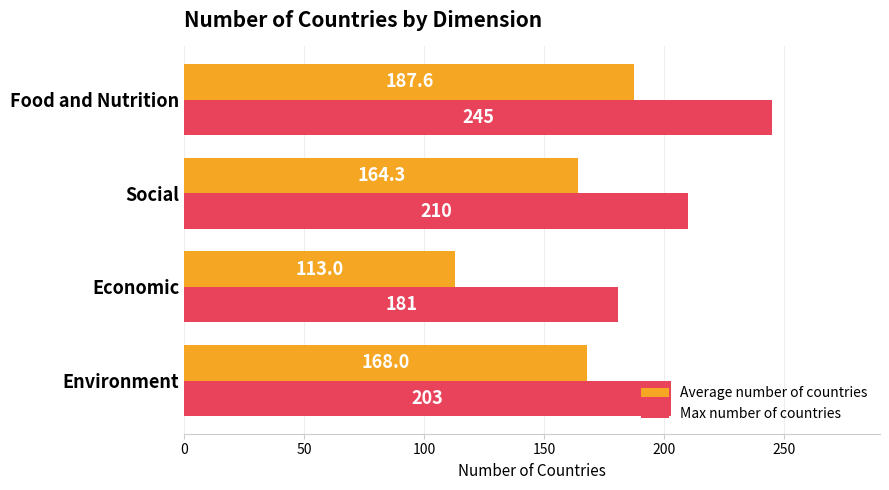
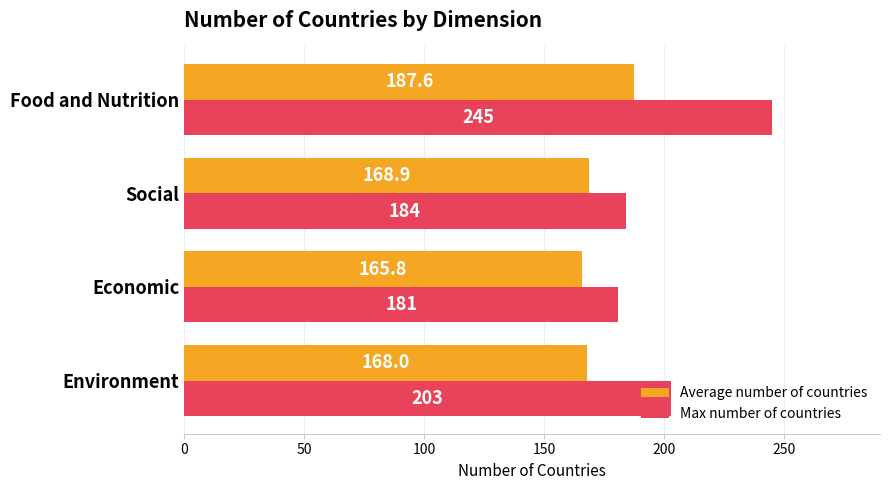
  {
    "Average number of countries": {
      "Food and Nutrition": 187.6,
-     "Social": 164.3,
-     "Economic": 113.0,
+     "Social": 168.9,
+     "Economic": 165.8,
      "Environment": 168.0
    },
    "Max number of countries": {
      "Food and Nutrition": 245,
-     "Social": 210,
+     "Social": 184,
      "Economic": 181,
      "Environment": 203
    }
  }
